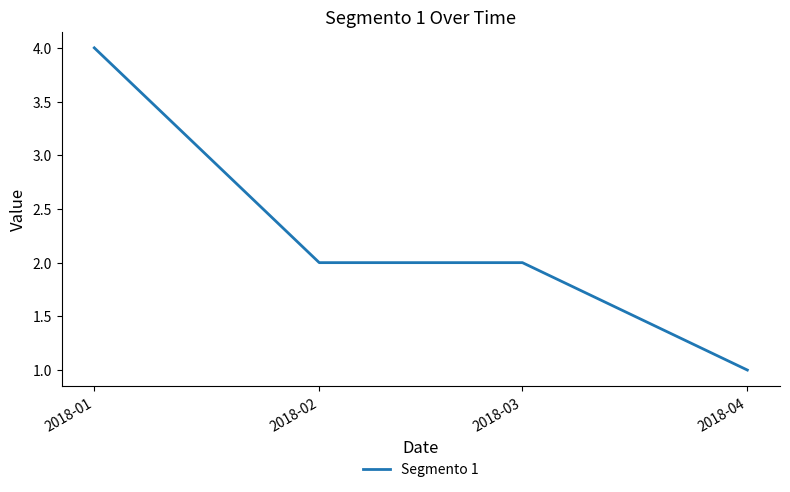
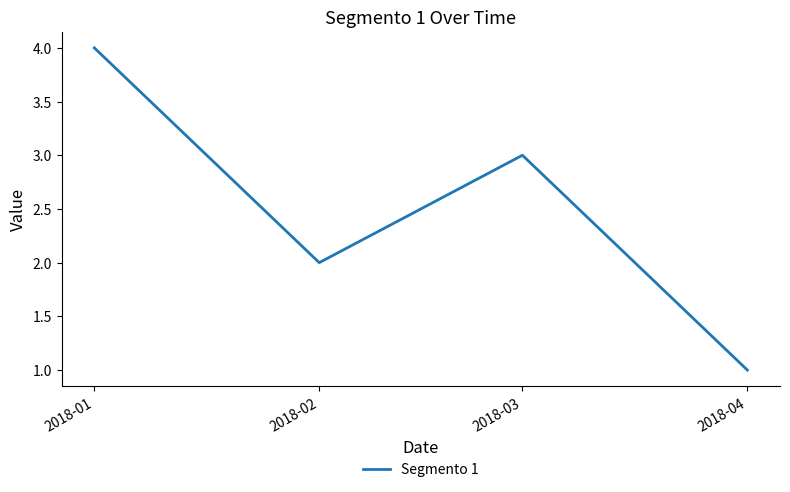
  {
    "2018-01": 4,
    "2018-02": 2,
-   "2018-03": 2,
+   "2018-03": 3,
    "2018-04": 1
  }
